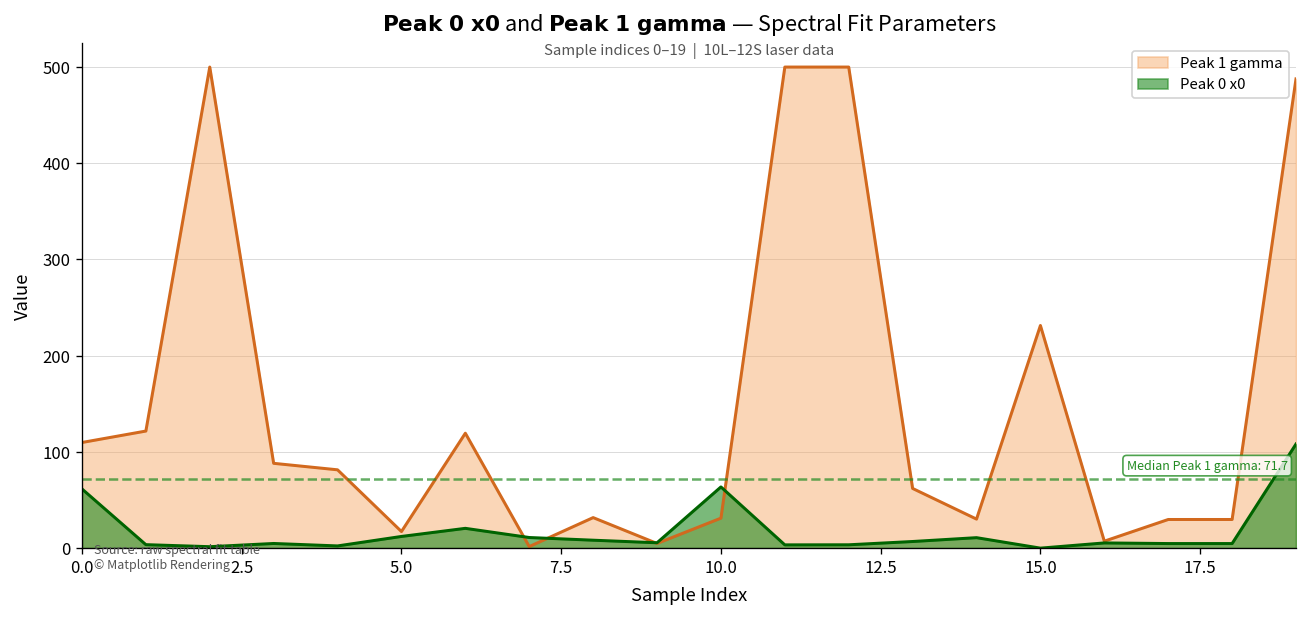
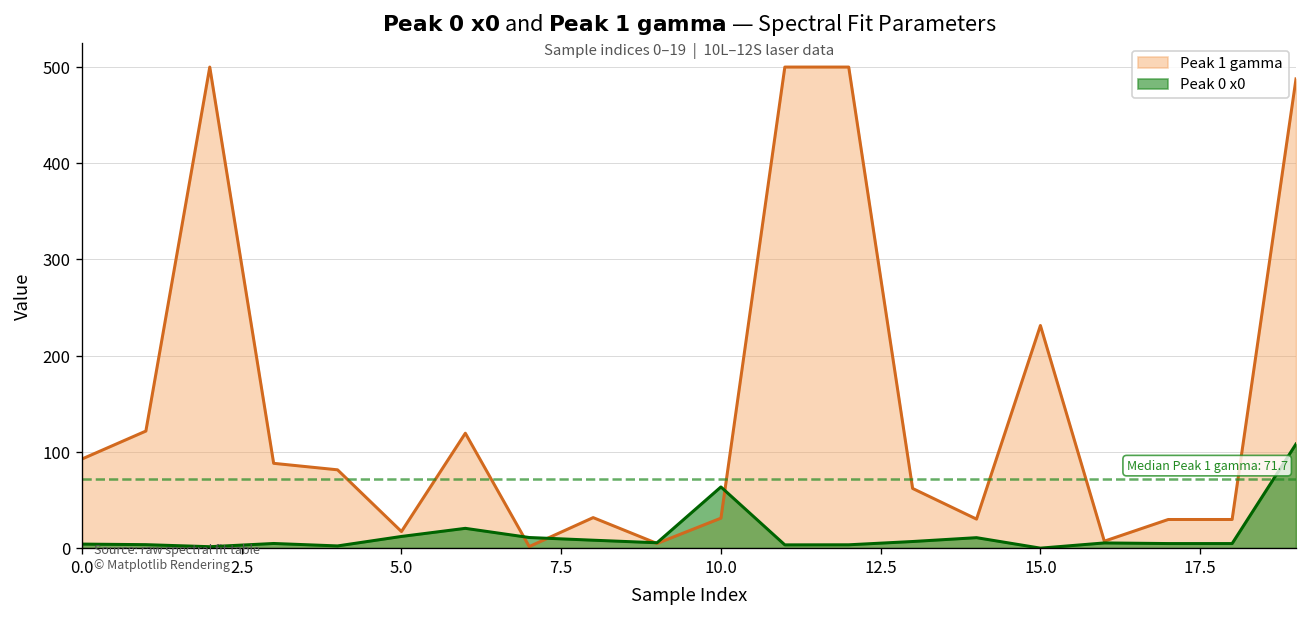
  {
    "Peak 1 gamma": {
-     "0.0": 110,
+     "0.0": 90,
      "5.0": 20,
      "10.0": 30,
      "15.0": 230
    },
    "Peak 0 x0": {
-     "0.0": 60,
+     "0.0": 0,
      "5.0": 10,
      "10.0": 60,
      "15.0": 0
    }
  }
